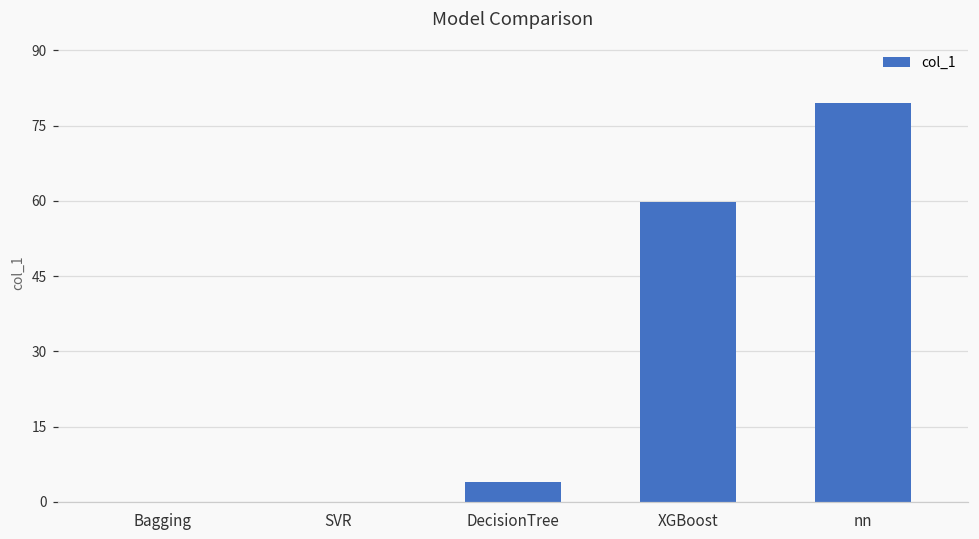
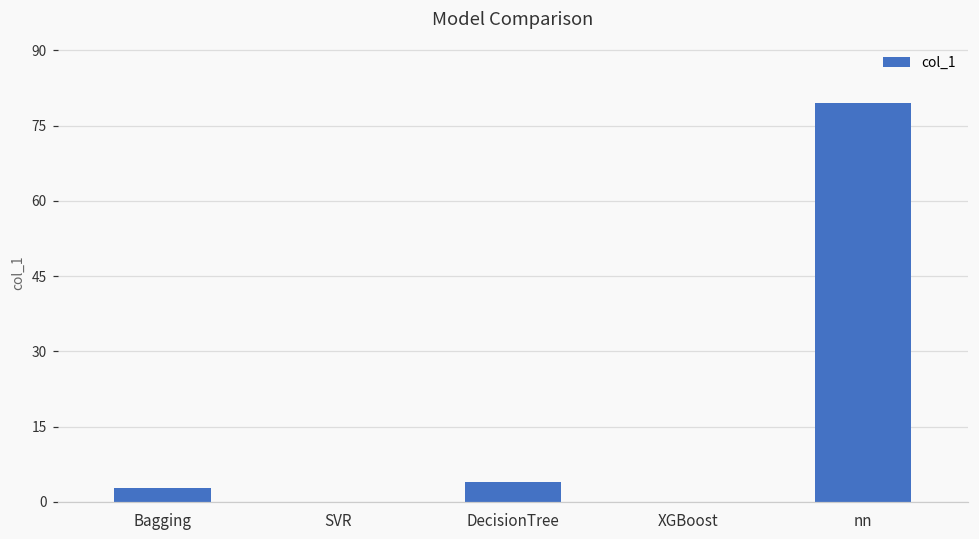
  {
-   "Bagging": 0,
+   "Bagging": 3,
    "DecisionTree": 4,
-   "XGBoost": 60,
+   "XGBoost": 0,
    "nn": 79
  }
